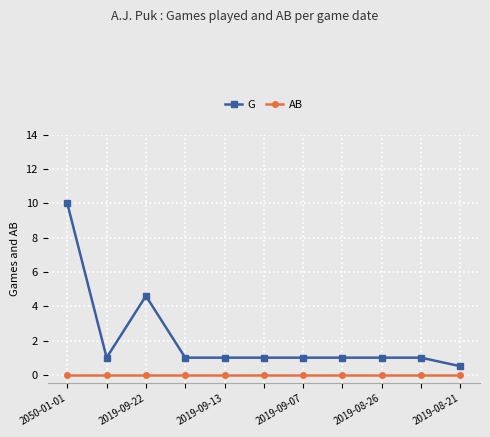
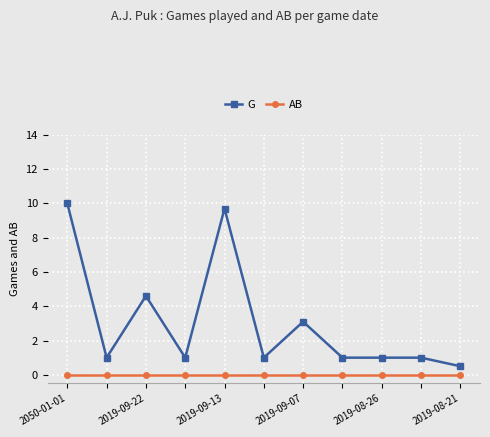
  {
    "G": {
      "2050-01-01": 10.0,
      "2019-09-22": 4.6,
-     "2019-09-13": 1.0,
-     "2019-09-07": 1.0,
+     "2019-09-13": 9.7,
+     "2019-09-07": 3.1,
      "2019-08-26": 1.0,
      "2019-08-21": 0.5
    },
    "AB": {
      "2050-01-01": 0.0,
      "2019-09-22": 0.0,
      "2019-09-13": 0.0,
      "2019-09-07": 0.0,
      "2019-08-26": 0.0,
      "2019-08-21": 0.0
    }
  }
